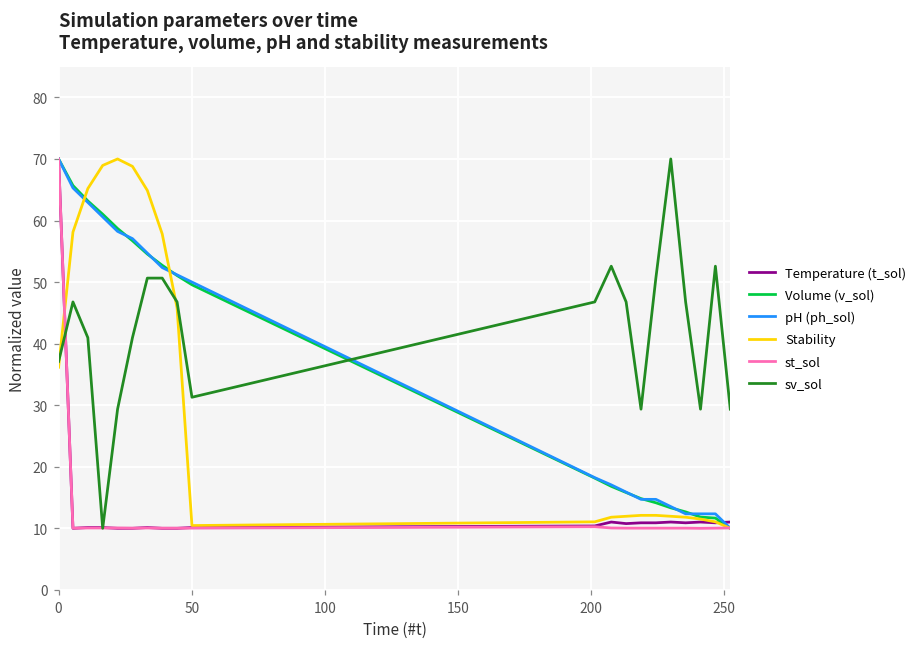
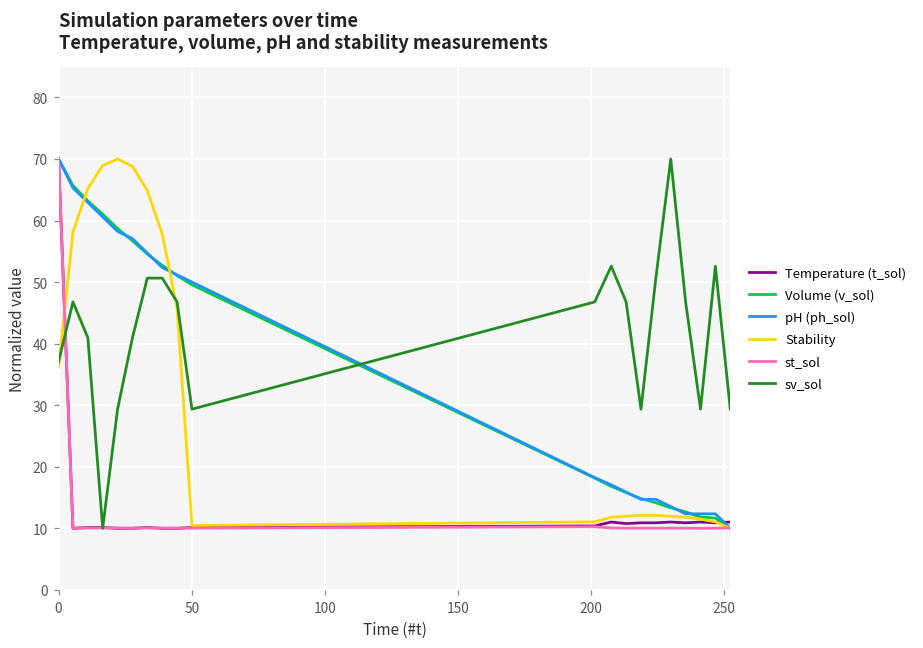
  {
    "Stability": {
      "0": 36
    },
    "sv_sol": {
      "0": 37,
-     "50": 31
+     "50": 29
    }
  }
